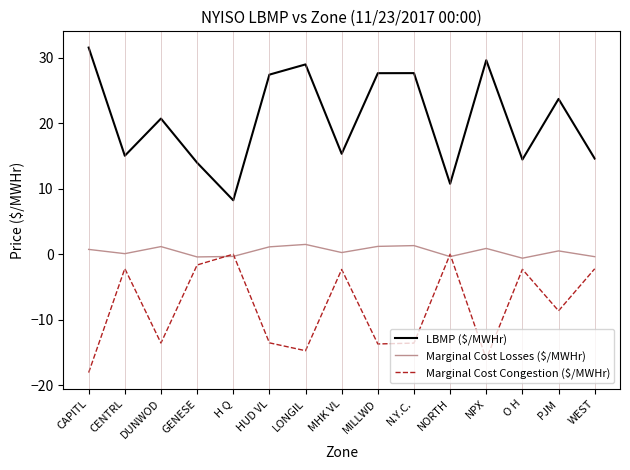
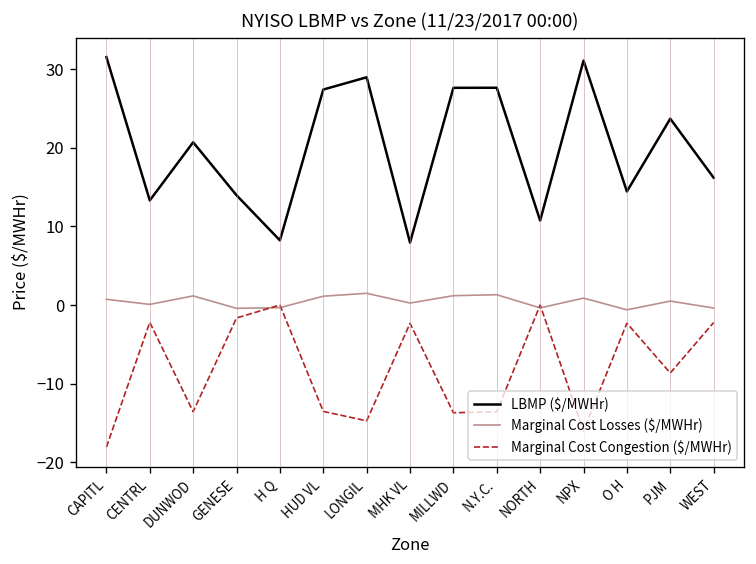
  {
    "LBMP ($/MWHr)": {
      "CAPITL": 32,
-     "CENTRL": 15,
+     "CENTRL": 13,
      "DUNWOD": 21,
      "GENESE": 14,
      "H Q": 8,
      "HUD VL": 27,
      "LONGIL": 29,
-     "MHK VL": 15,
+     "MHK VL": 8,
      "MILLWD": 28,
      "N.Y.C.": 28,
      "NORTH": 11,
-     "NPX": 30,
+     "NPX": 31,
      "O H": 14,
      "PJM": 24,
-     "WEST": 15
+     "WEST": 16
    },
    "Marginal Cost Losses ($/MWHr)": {
      "CAPITL": 1,
      "CENTRL": 0,
      "DUNWOD": 1,
      "GENESE": 0,
      "HUD VL": 1,
      "LONGIL": 1,
      "MHK VL": 0,
      "MILLWD": 1,
      "N.Y.C.": 1,
      "NPX": 1,
      "O H": -1,
      "PJM": 1,
      "WEST": 0
    },
    "Marginal Cost Congestion ($/MWHr)": {
      "CAPITL": -18,
      "CENTRL": -2,
      "DUNWOD": -14,
      "GENESE": -2,
      "HUD VL": -14,
      "LONGIL": -15,
      "MHK VL": -2,
      "MILLWD": -14,
      "O H": -2,
      "PJM": -9,
      "WEST": -2
    }
  }
